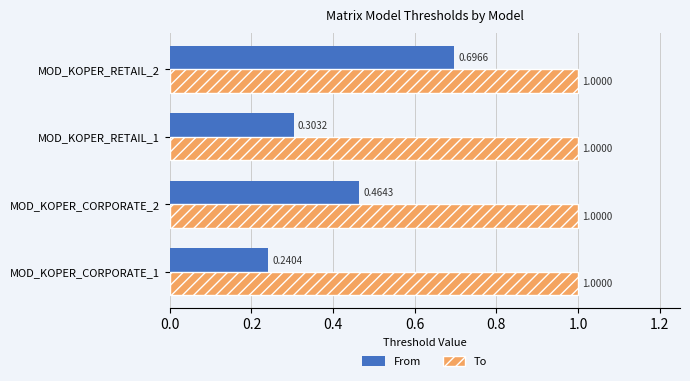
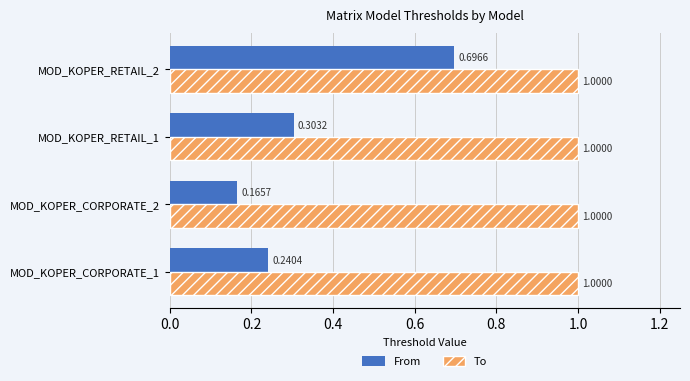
  {
    "From": {
      "MOD_KOPER_RETAIL_2": 0.6966,
      "MOD_KOPER_RETAIL_1": 0.3032,
-     "MOD_KOPER_CORPORATE_2": 0.4643,
+     "MOD_KOPER_CORPORATE_2": 0.1657,
      "MOD_KOPER_CORPORATE_1": 0.2404
    },
    "To": {
      "MOD_KOPER_RETAIL_2": 1.0000,
      "MOD_KOPER_RETAIL_1": 1.0000,
      "MOD_KOPER_CORPORATE_2": 1.0000,
      "MOD_KOPER_CORPORATE_1": 1.0000
    }
  }
